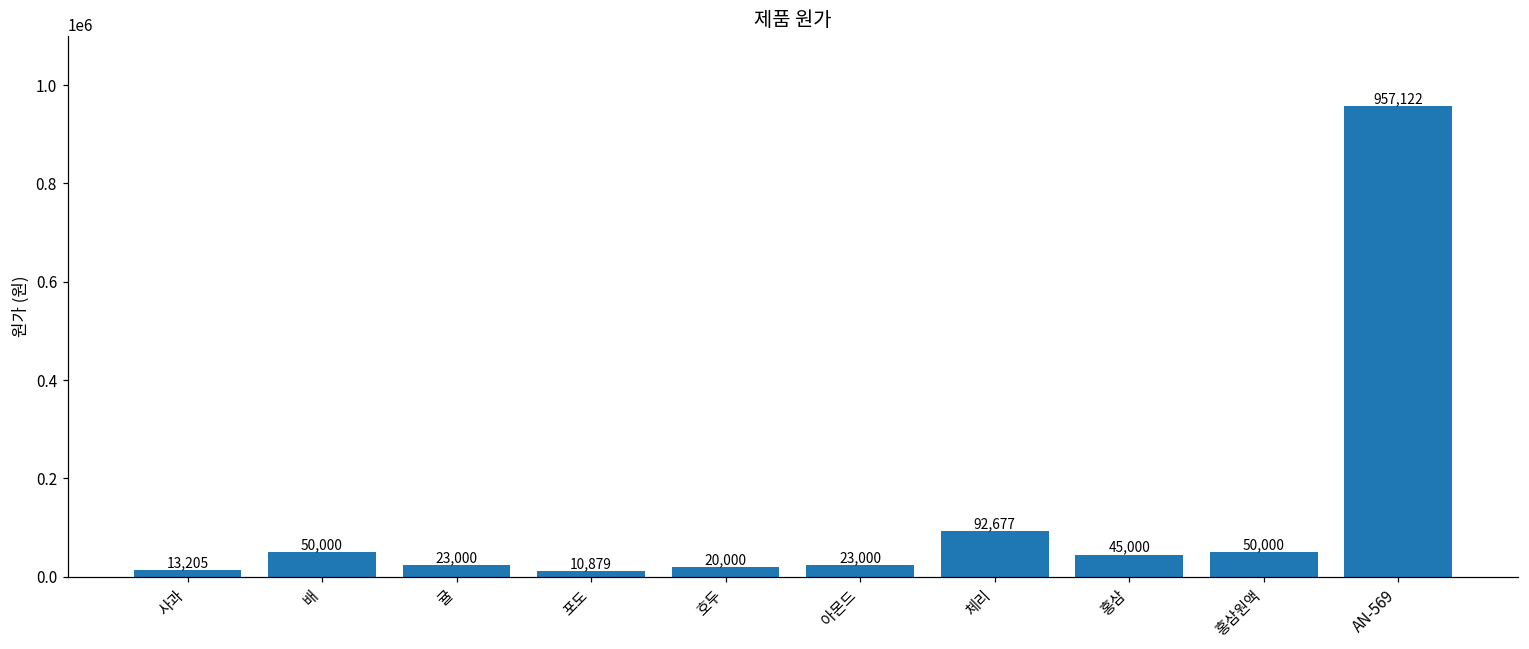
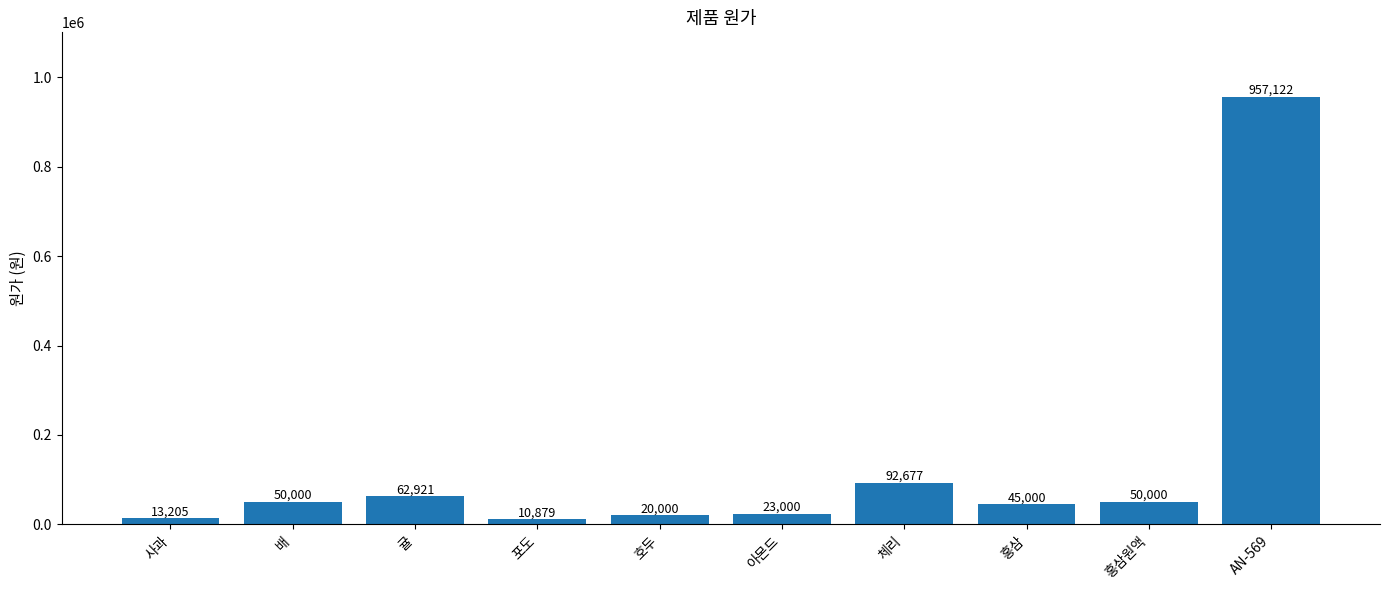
  {
    "사과": "13,205",
    "배": "50,000",
-   "귤": "23,000",
+   "귤": "62,921",
    "포도": "10,879",
    "호두": "20,000",
    "아몬드": "23,000",
    "체리": "92,677",
    "홍삼": "45,000",
    "홍삼원액": "50,000",
    "AN-569": "957,122"
  }
